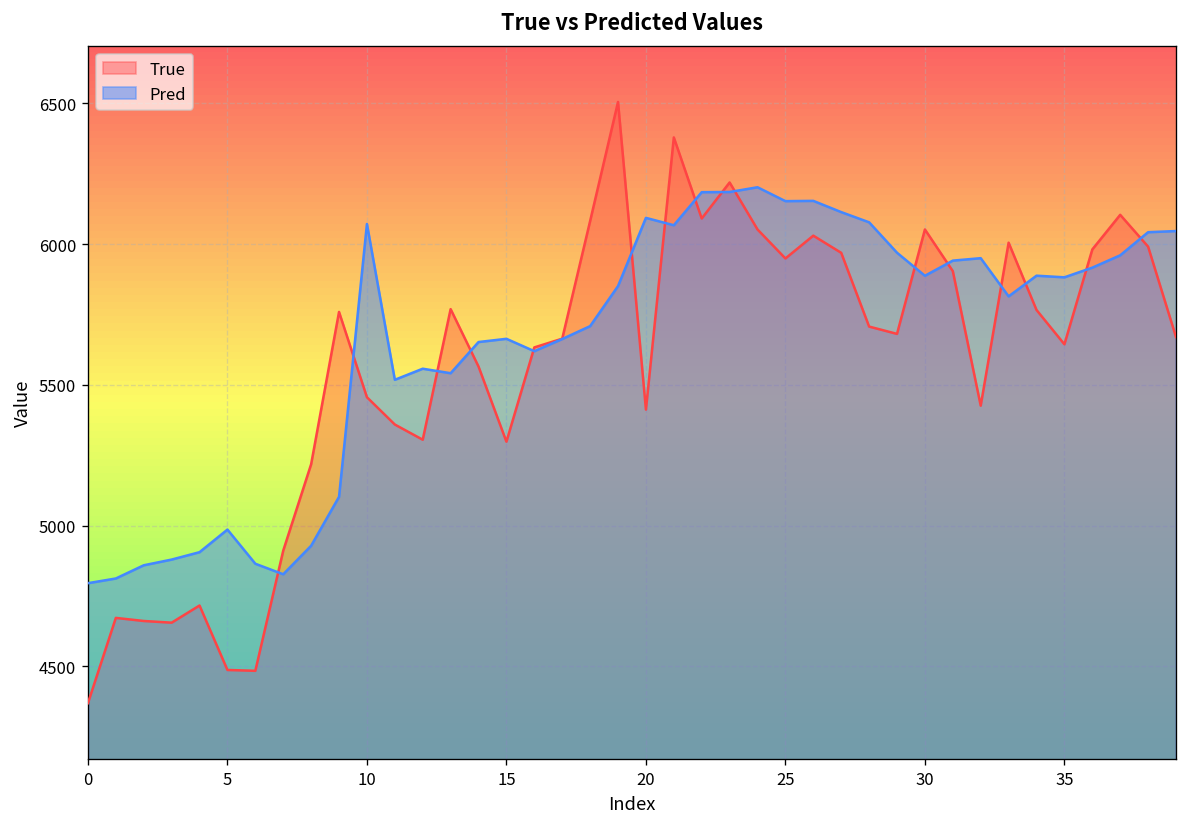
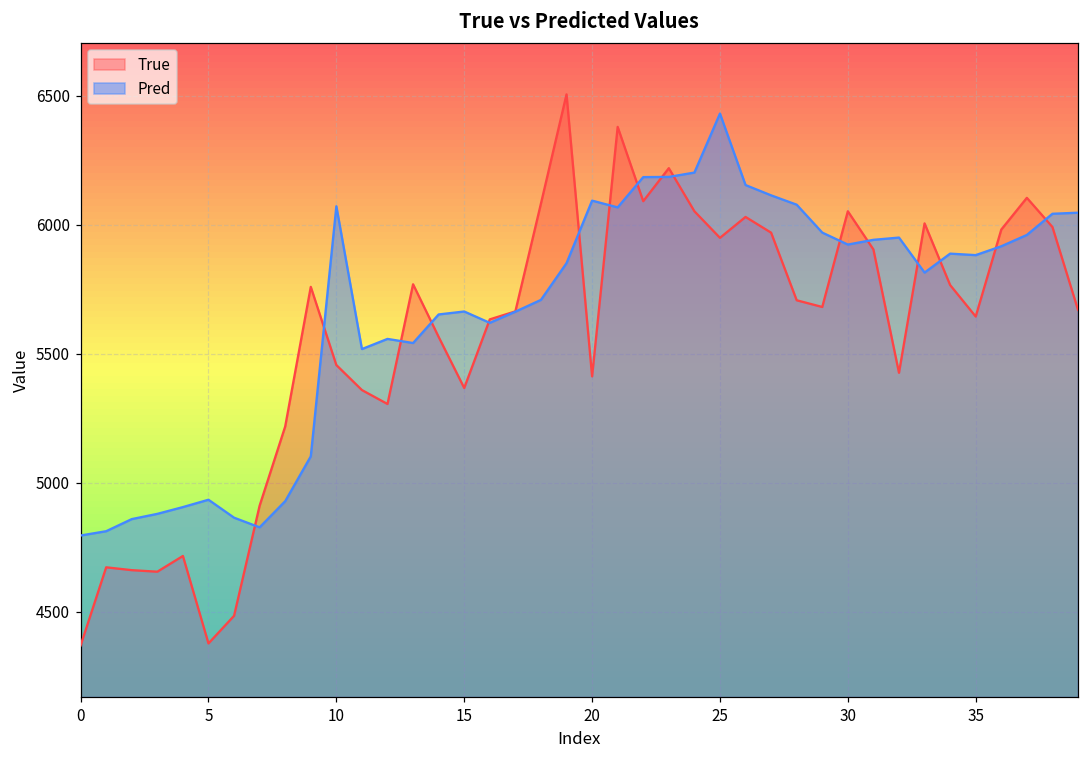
  {
    "True": {
      "0": 4370,
-     "5": 4490,
+     "5": 4380,
      "10": 5460,
-     "15": 5300,
+     "15": 5370,
      "20": 5410,
      "25": 5950,
      "30": 6050,
      "35": 5640
    },
    "Pred": {
      "0": 4800,
-     "5": 4990,
+     "5": 4930,
      "10": 6070,
      "15": 5660,
      "20": 6090,
-     "25": 6150,
-     "30": 5890,
+     "25": 6430,
+     "30": 5920,
      "35": 5880
    }
  }
